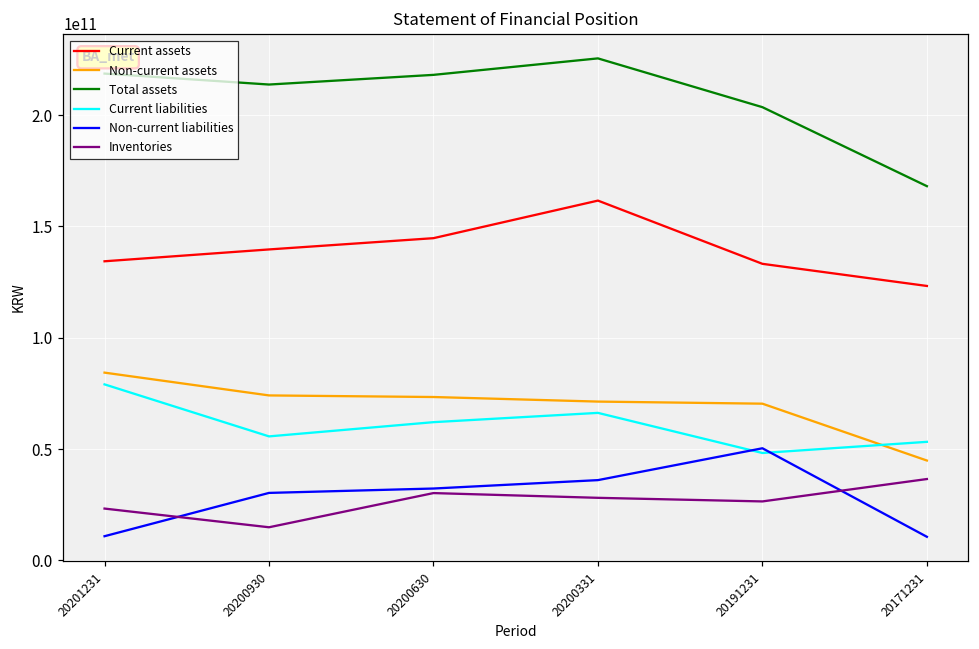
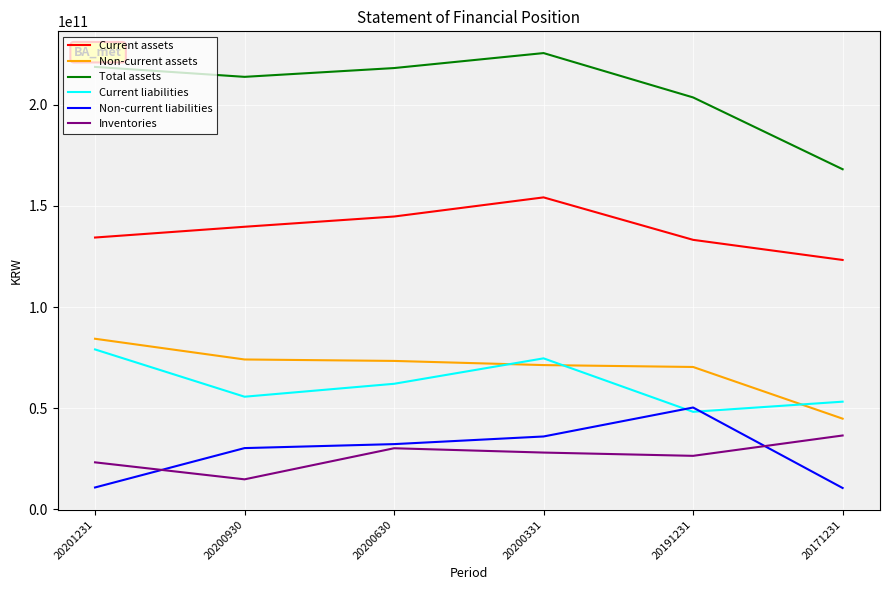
  {
    "Current assets": {
      "20201231": 134000000000,
      "20200930": 140000000000,
      "20200630": 145000000000,
-     "20200331": 162000000000,
+     "20200331": 154000000000,
      "20191231": 133000000000,
      "20171231": 123000000000
    },
    "Non-current assets": {
      "20201231": 84000000000,
      "20200930": 74000000000,
      "20200630": 73000000000,
      "20200331": 71000000000,
      "20191231": 70000000000,
      "20171231": 45000000000
    },
    "Total assets": {
      "20200930": 214000000000,
      "20200630": 218000000000,
      "20200331": 226000000000,
      "20191231": 204000000000,
      "20171231": 168000000000
    },
    "Current liabilities": {
      "20201231": 79000000000,
      "20200930": 56000000000,
      "20200630": 62000000000,
-     "20200331": 66000000000,
+     "20200331": 75000000000,
      "20191231": 48000000000,
      "20171231": 53000000000
    },
    "Non-current liabilities": {
      "20201231": 11000000000,
      "20200930": 30000000000,
      "20200630": 32000000000,
      "20200331": 36000000000,
      "20191231": 50000000000,
      "20171231": 11000000000
    },
    "Inventories": {
      "20201231": 23000000000,
      "20200930": 15000000000,
      "20200630": 30000000000,
      "20200331": 28000000000,
      "20191231": 26000000000,
      "20171231": 37000000000
    }
  }
